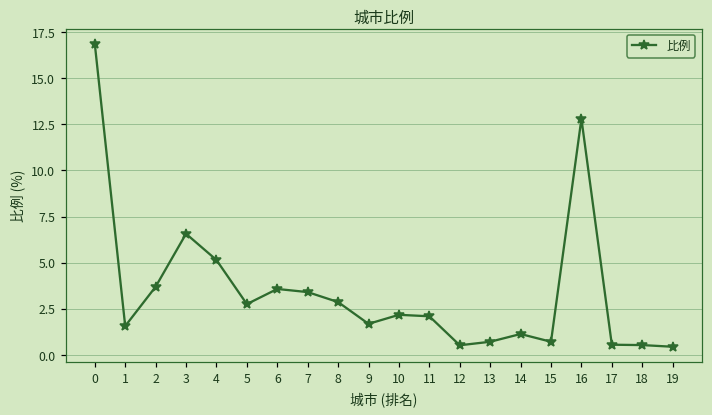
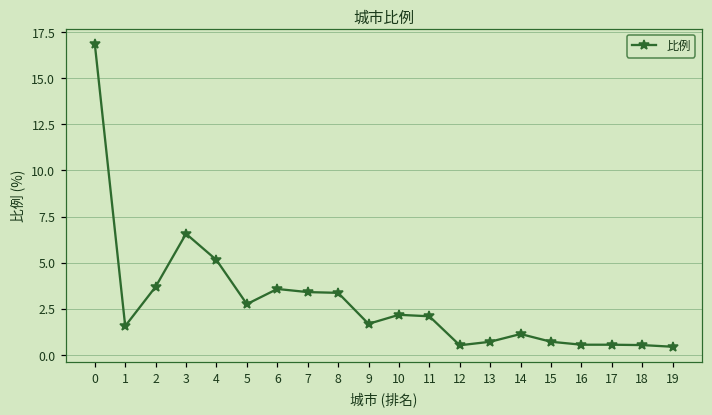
  {
    "0": 16.9,
    "1": 1.6,
    "2": 3.7,
    "3": 6.6,
    "4": 5.2,
    "5": 2.8,
    "6": 3.6,
    "7": 3.4,
-   "8": 2.9,
+   "8": 3.4,
    "9": 1.7,
    "10": 2.2,
    "11": 2.1,
    "12": 0.5,
    "13": 0.7,
    "14": 1.1,
    "15": 0.7,
-   "16": 12.8,
+   "16": 0.6,
    "17": 0.6,
    "18": 0.5,
    "19": 0.5
  }
